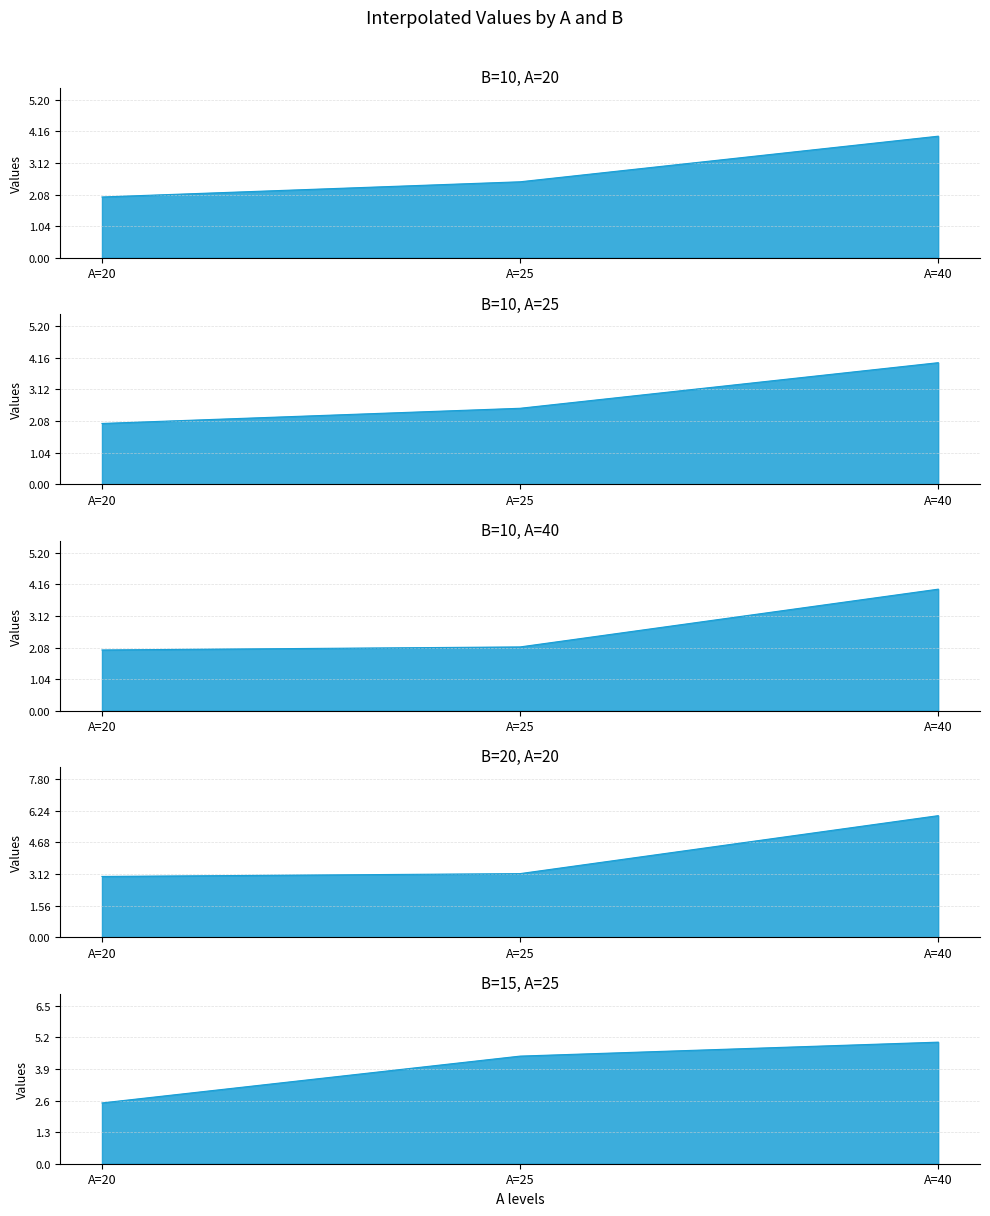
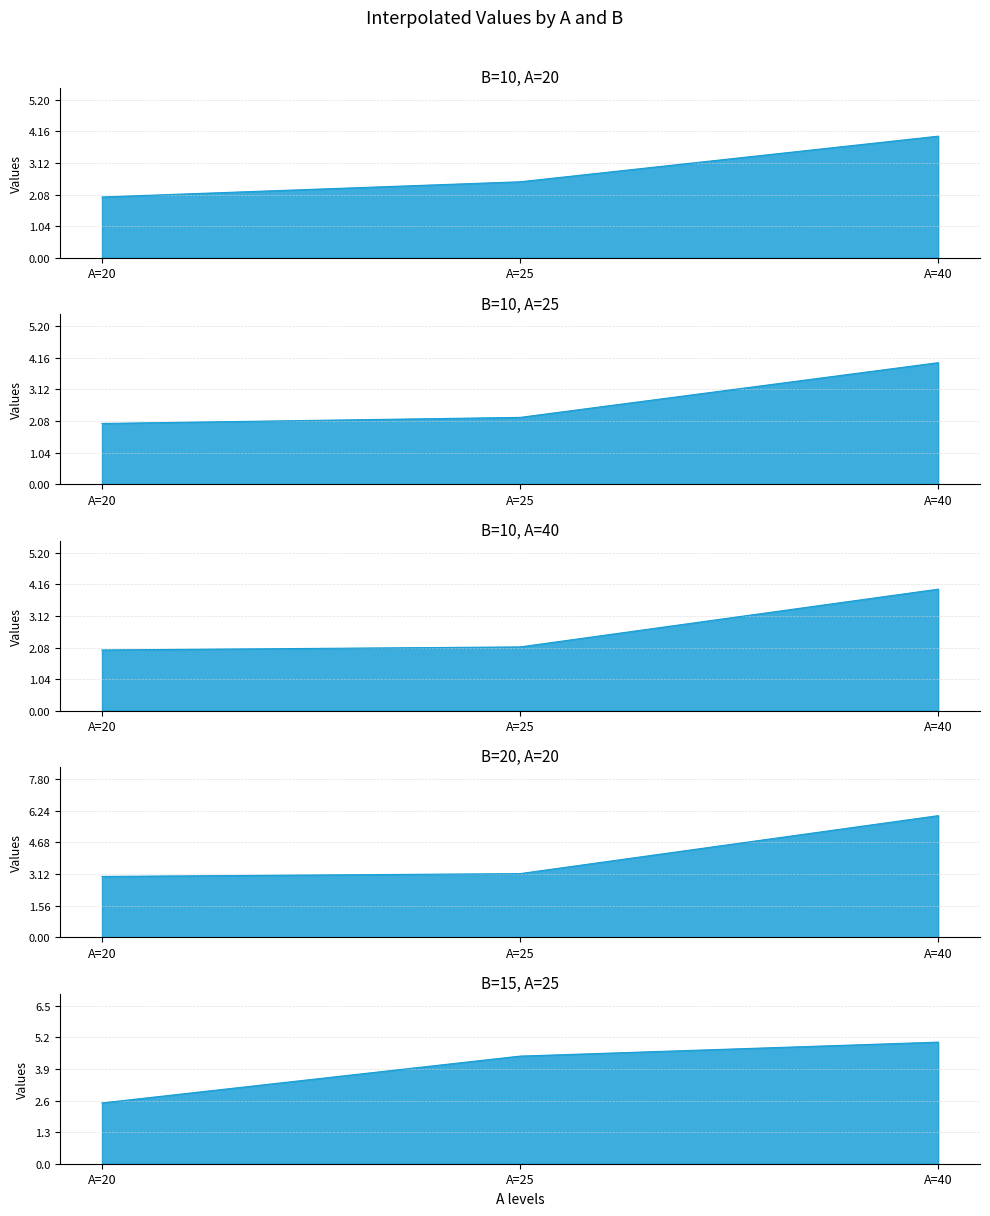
  {
    "B=10, A=20": {
      "A=20": 2.0,
      "A=25": 2.5,
      "A=40": 4.0
    },
    "B=10, A=25": {
      "A=20": 2.0,
-     "A=25": 2.5,
+     "A=25": 2.2,
      "A=40": 4.0
    },
    "B=10, A=40": {
      "A=20": 2.0,
      "A=25": 2.1,
      "A=40": 4.0
    },
    "B=20, A=20": {
      "A=20": 3.0,
      "A=25": 3.1,
      "A=40": 6.0
    },
    "B=15, A=25": {
      "A=20": 2.5,
      "A=25": 4.4,
      "A=40": 5.0
    }
  }
